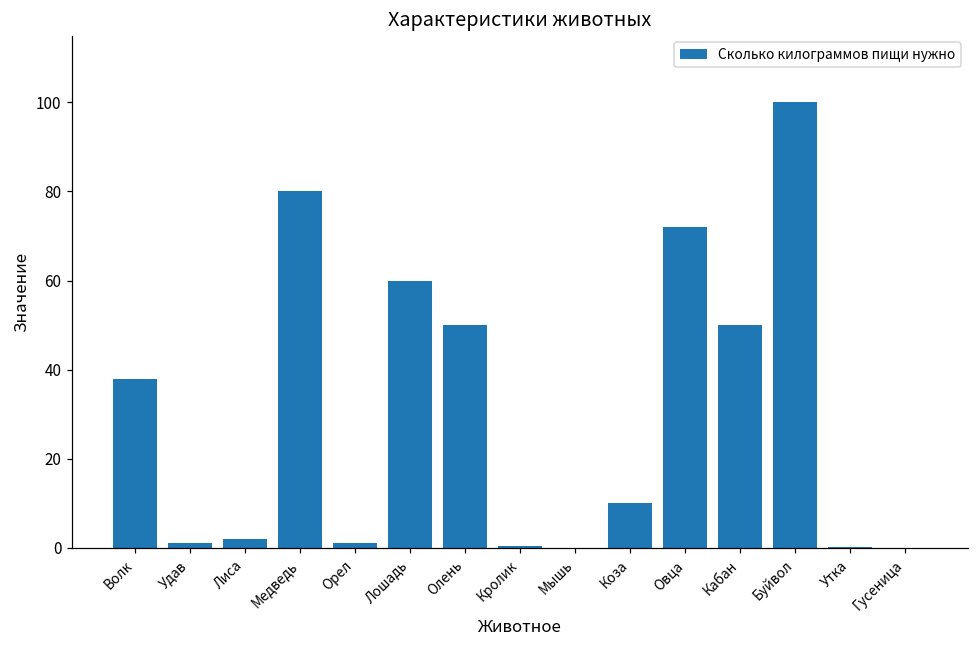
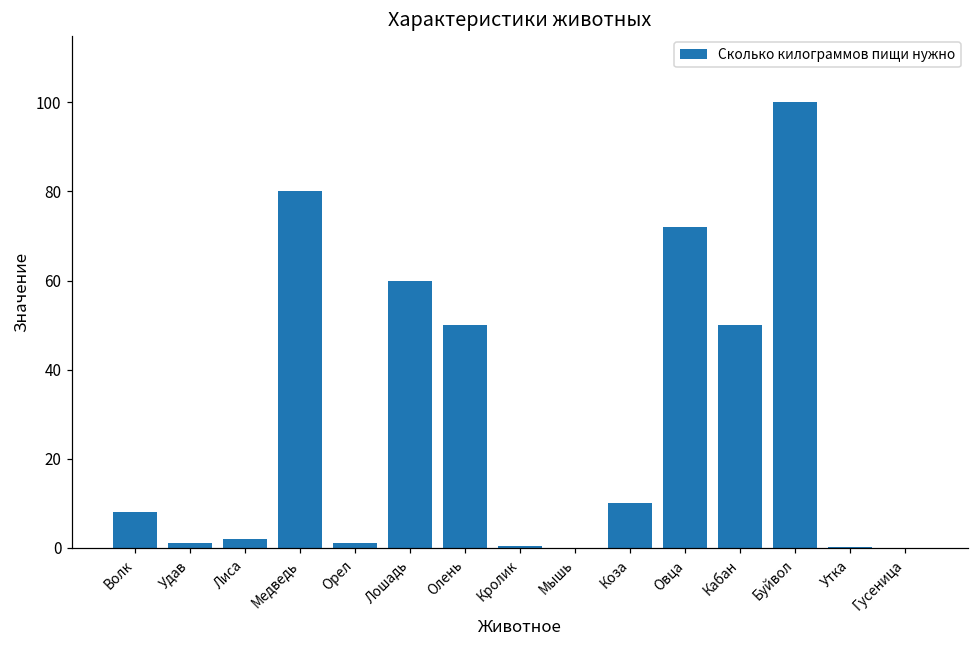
  {
-   "Волк": 38,
+   "Волк": 8,
    "Удав": 1,
    "Лиса": 2,
    "Медведь": 80,
    "Орел": 1,
    "Лошадь": 60,
    "Олень": 50,
    "Коза": 10,
    "Овца": 72,
    "Кабан": 50,
    "Буйвол": 100,
    "Гусеница": 0
  }
